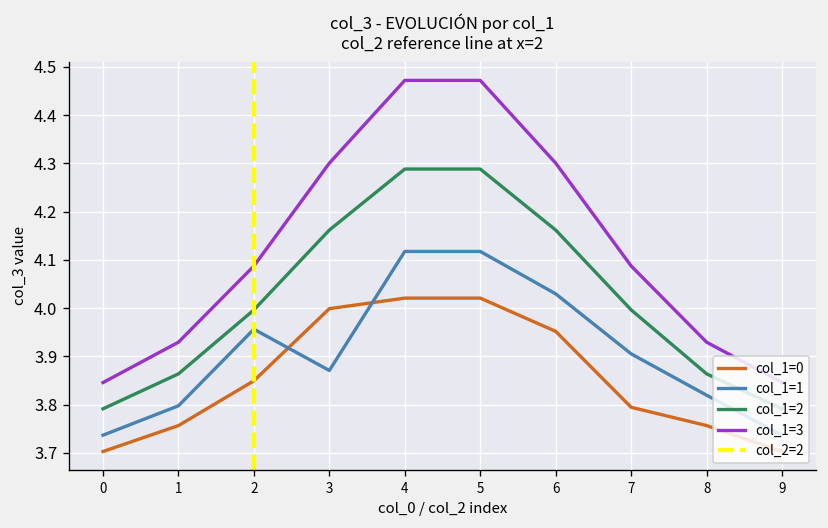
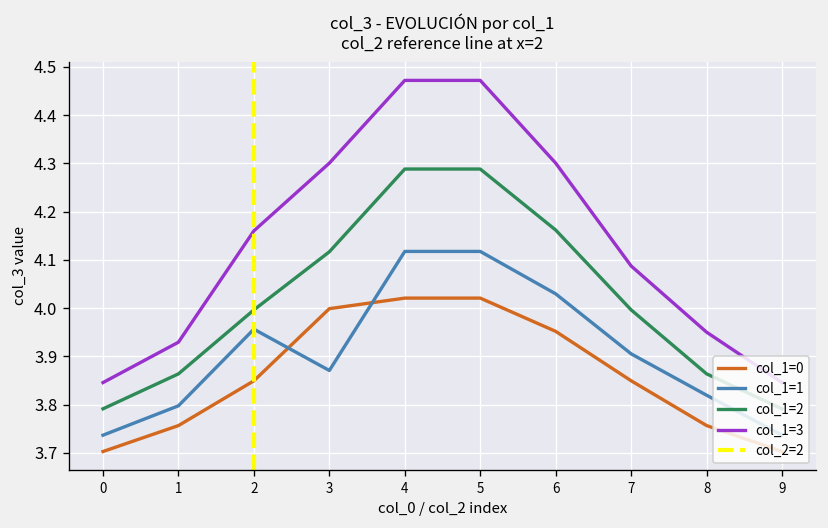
  {
    "col_1=0": {
      "0": 3.70,
      "1": 3.76,
      "2": 3.85,
      "3": 4.00,
      "4": 4.02,
      "5": 4.02,
      "6": 3.95,
-     "7": 3.79,
+     "7": 3.85,
      "8": 3.76
    },
    "col_1=1": {
      "0": 3.74,
      "1": 3.80,
      "2": 3.96,
      "3": 3.87,
      "4": 4.12,
      "5": 4.12,
      "6": 4.03,
      "7": 3.91,
      "8": 3.82
    },
    "col_1=2": {
      "0": 3.79,
      "1": 3.86,
      "2": 4.00,
-     "3": 4.16,
+     "3": 4.12,
      "4": 4.29,
      "5": 4.29,
      "6": 4.16,
      "7": 4.00,
      "8": 3.86
    },
    "col_1=3": {
      "0": 3.85,
      "1": 3.93,
-     "2": 4.09,
+     "2": 4.16,
      "3": 4.30,
      "4": 4.47,
      "5": 4.47,
      "6": 4.30,
      "7": 4.09,
-     "8": 3.93
+     "8": 3.95
    }
  }
